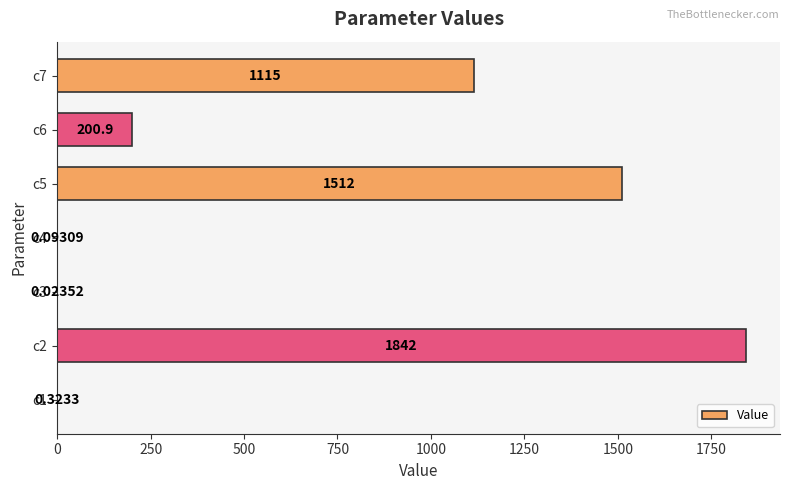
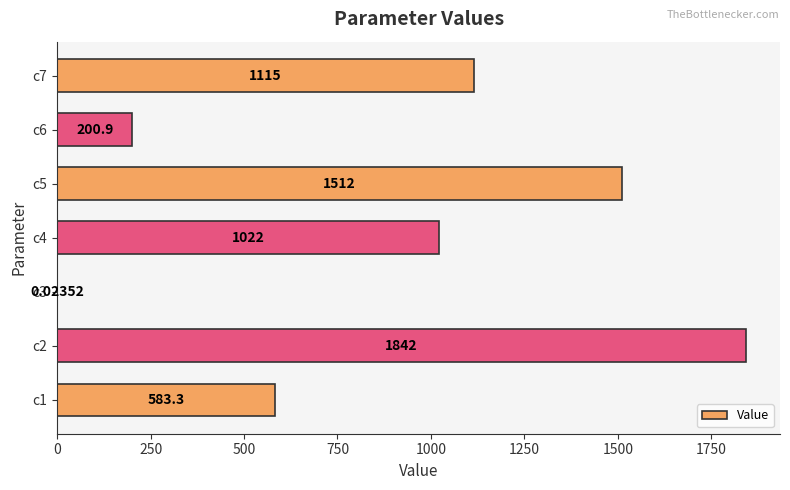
  {
    "c7": 1115,
    "c6": 200.9,
    "c5": 1512,
-   "c4": 0.09309,
+   "c4": 1022,
    "c3": 0.02352,
    "c2": 1842,
-   "c1": 0.3233
+   "c1": 583.3
  }
